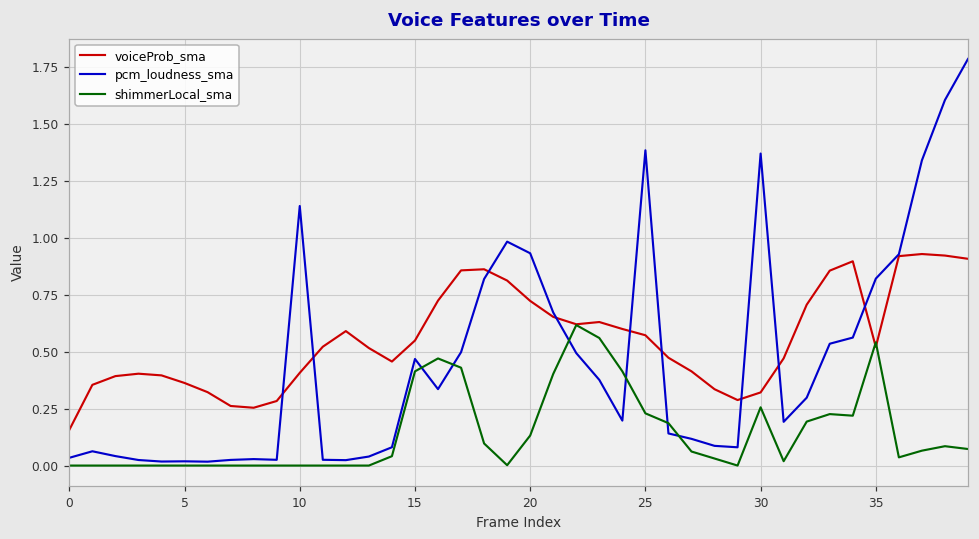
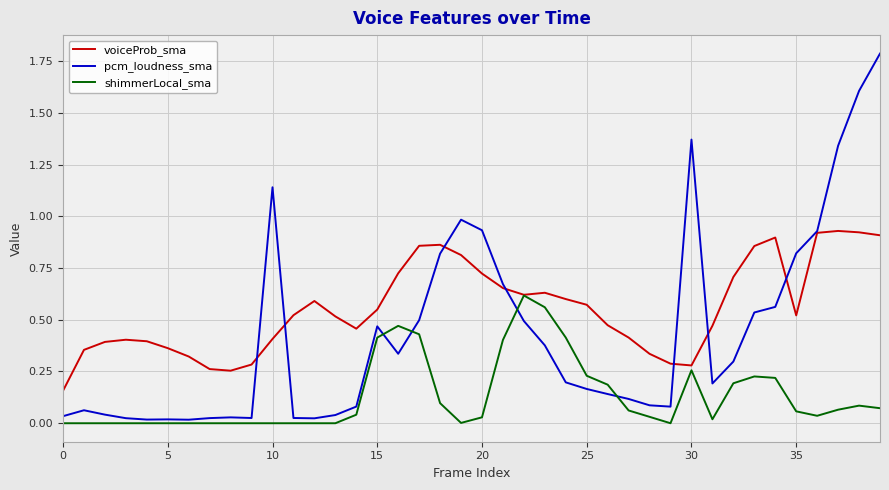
  {
    "voiceProb_sma": {
      "0": 0.16,
      "5": 0.36,
      "10": 0.41,
      "15": 0.55,
      "20": 0.72,
      "25": 0.57,
-     "30": 0.32,
+     "30": 0.28,
      "35": 0.52
    },
    "pcm_loudness_sma": {
      "0": 0.03,
      "5": 0.02,
      "10": 1.14,
      "15": 0.47,
      "20": 0.93,
-     "25": 1.38,
+     "25": 0.17,
      "30": 1.37,
      "35": 0.82
    },
    "shimmerLocal_sma": {
      "0": 0.00,
      "5": 0.00,
      "10": 0.00,
      "15": 0.41,
-     "20": 0.13,
+     "20": 0.03,
      "25": 0.23,
      "30": 0.26,
-     "35": 0.54
+     "35": 0.06
    }
  }
